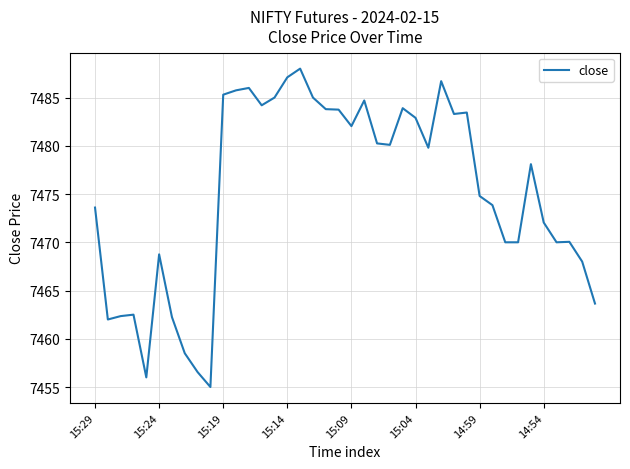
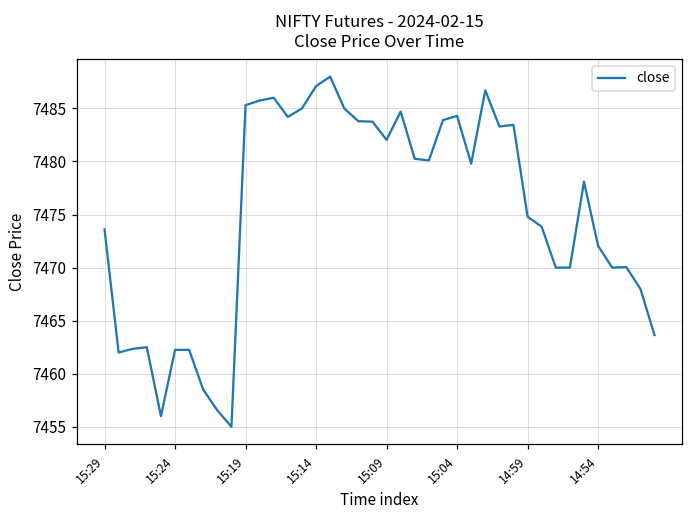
  {
    "15:29": 7474,
-   "15:24": 7469,
+   "15:24": 7462,
    "15:19": 7485,
    "15:14": 7487,
    "15:09": 7482,
-   "15:04": 7483,
+   "15:04": 7484,
    "14:59": 7475,
    "14:54": 7472
  }
